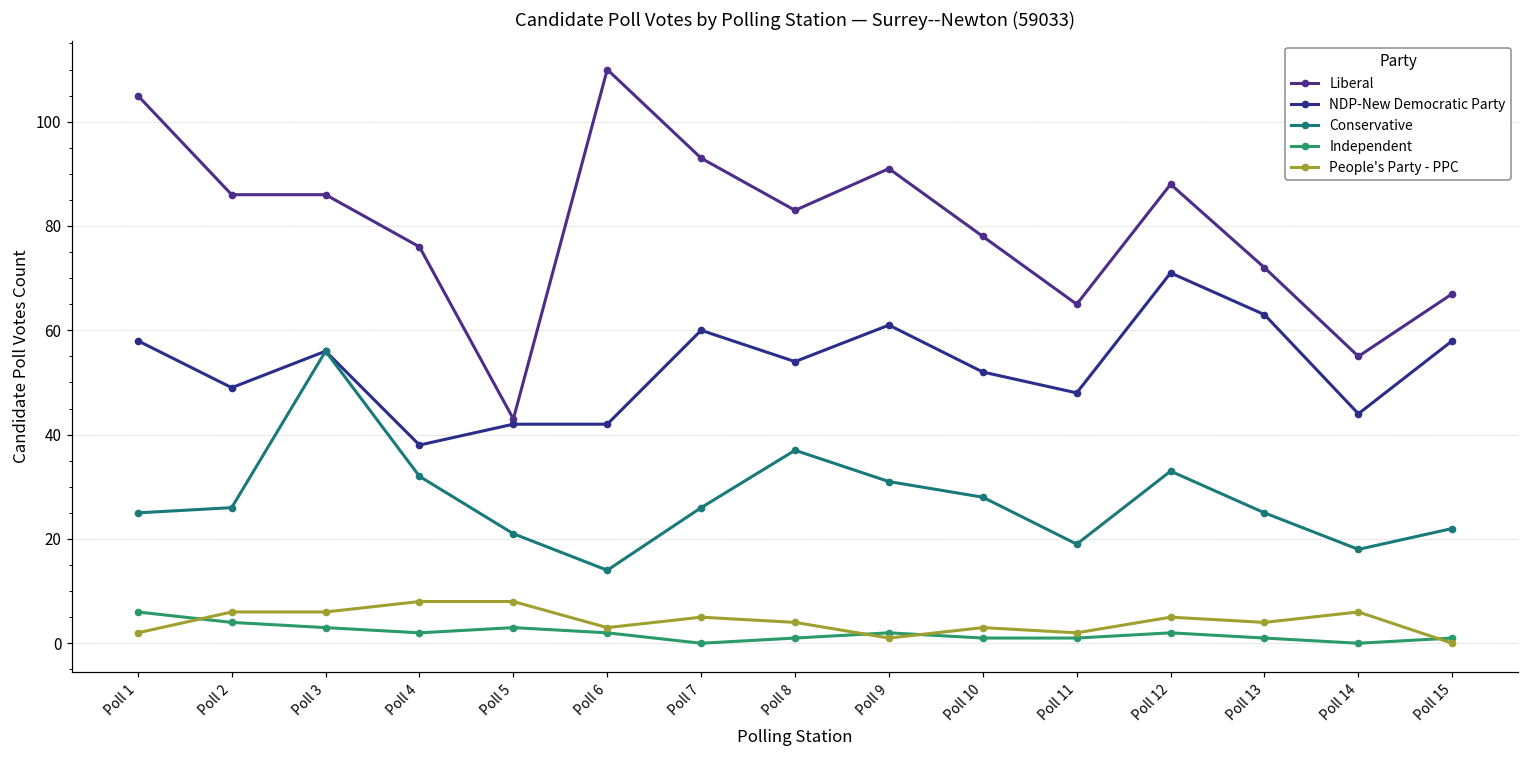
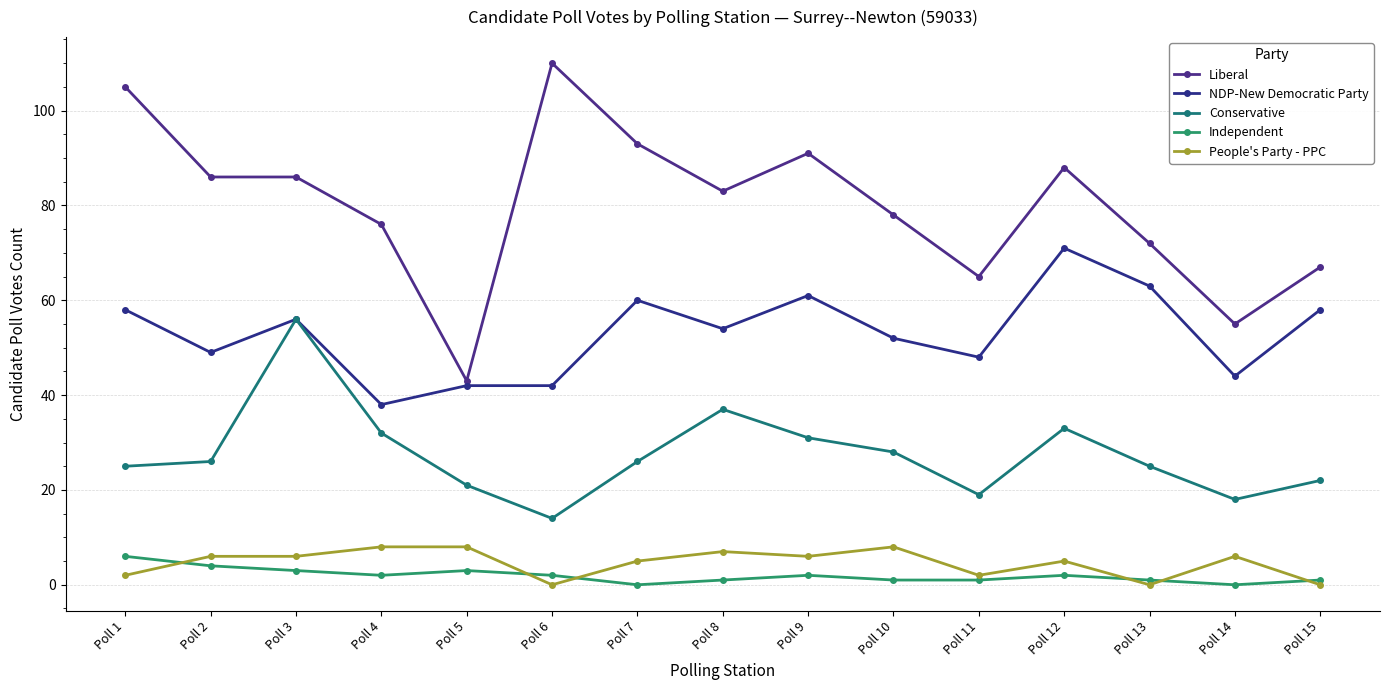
  {
    "People's Party - PPC": {
      "Poll 1": 2,
      "Poll 2": 6,
      "Poll 3": 6,
      "Poll 4": 8,
      "Poll 5": 8,
-     "Poll 6": 3,
+     "Poll 6": 0,
      "Poll 7": 5,
-     "Poll 8": 4,
-     "Poll 9": 1,
-     "Poll 10": 3,
+     "Poll 8": 7,
+     "Poll 9": 6,
+     "Poll 10": 8,
      "Poll 11": 2,
      "Poll 12": 5,
-     "Poll 13": 4,
+     "Poll 13": 0,
      "Poll 14": 6,
      "Poll 15": 0
    }
  }
